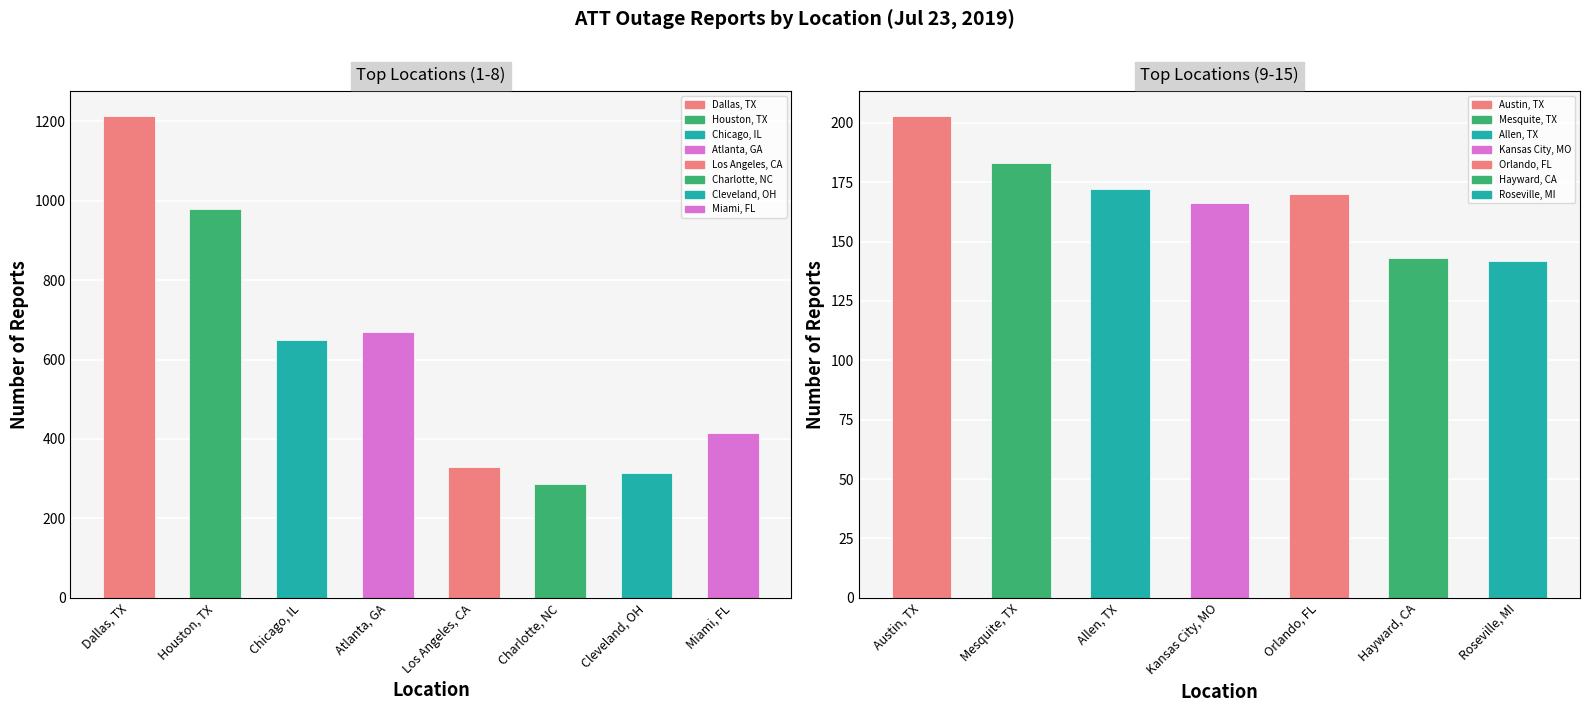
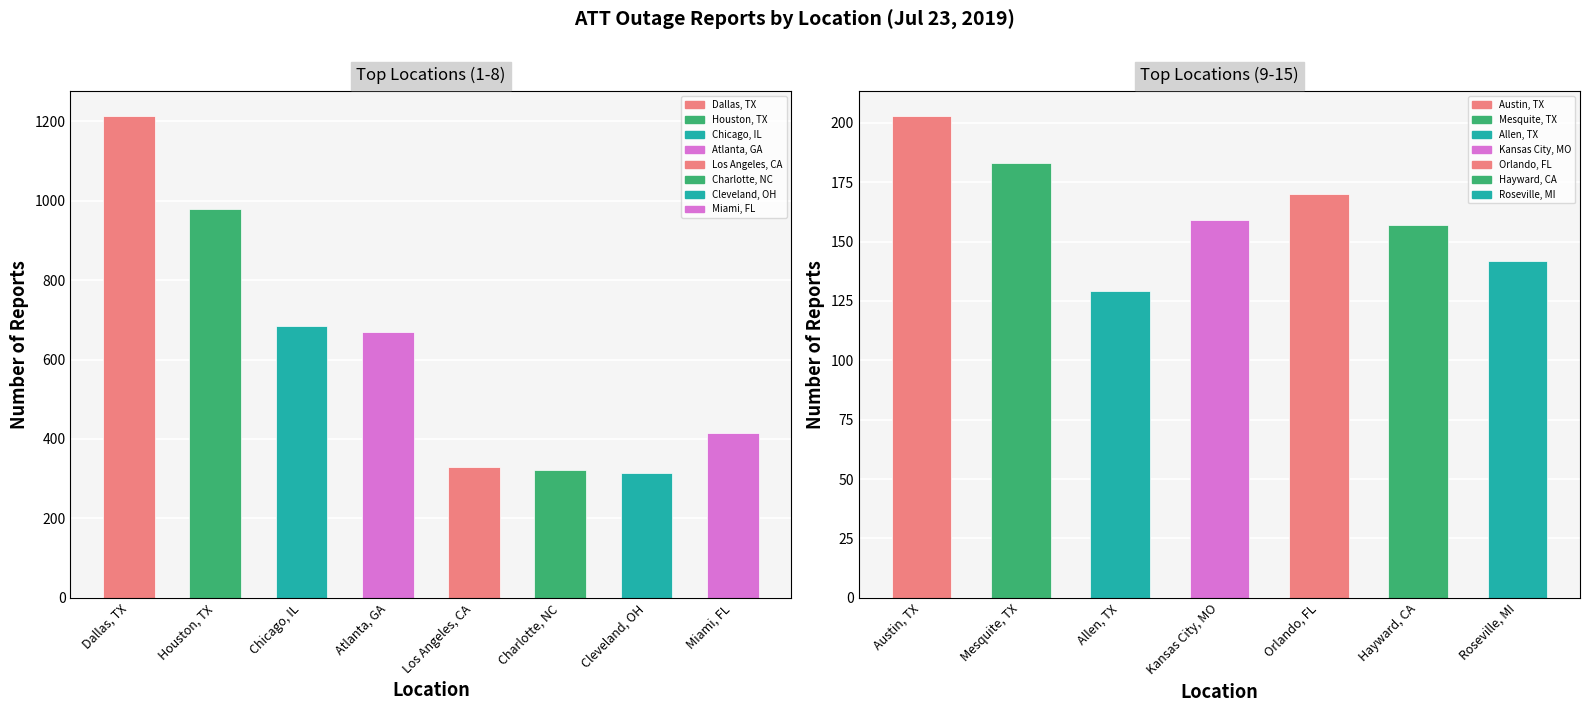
  {
    "Top Locations (1-8)": {
      "Dallas, TX": 1210,
      "Houston, TX": 980,
-     "Chicago, IL": 650,
+     "Chicago, IL": 680,
      "Atlanta, GA": 670,
      "Los Angeles, CA": 330,
-     "Charlotte, NC": 290,
+     "Charlotte, NC": 320,
      "Cleveland, OH": 310,
      "Miami, FL": 420
    },
    "Top Locations (9-15)": {
      "Austin, TX": 203,
      "Mesquite, TX": 183,
-     "Allen, TX": 172,
-     "Kansas City, MO": 166,
+     "Allen, TX": 129,
+     "Kansas City, MO": 159,
      "Orlando, FL": 170,
-     "Hayward, CA": 143,
+     "Hayward, CA": 157,
      "Roseville, MI": 142
    }
  }
